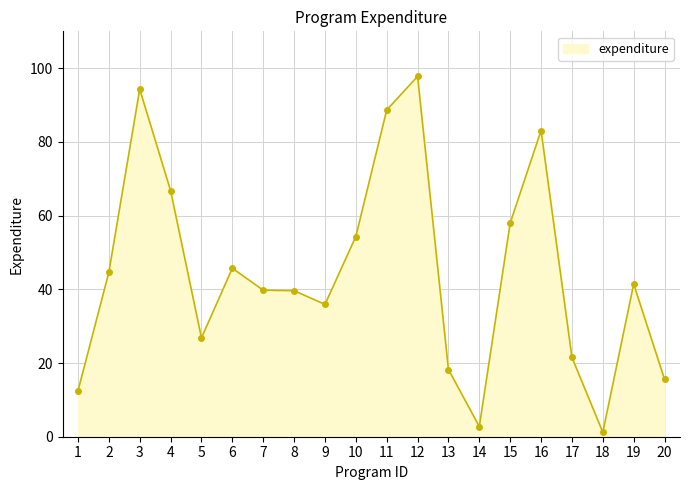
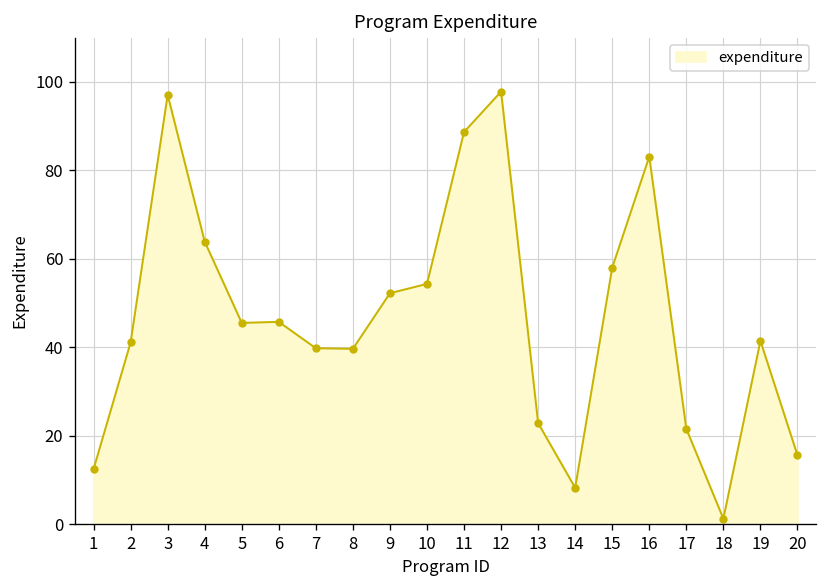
  {
    "1": 12,
-   "2": 45,
-   "3": 94,
-   "4": 67,
-   "5": 27,
+   "2": 41,
+   "3": 97,
+   "4": 64,
+   "5": 45,
    "6": 46,
    "7": 40,
    "8": 40,
-   "9": 36,
+   "9": 52,
    "10": 54,
    "11": 89,
    "12": 98,
-   "13": 18,
-   "14": 3,
+   "13": 23,
+   "14": 8,
    "15": 58,
    "16": 83,
    "17": 22,
    "18": 1,
    "19": 41,
    "20": 16
  }
